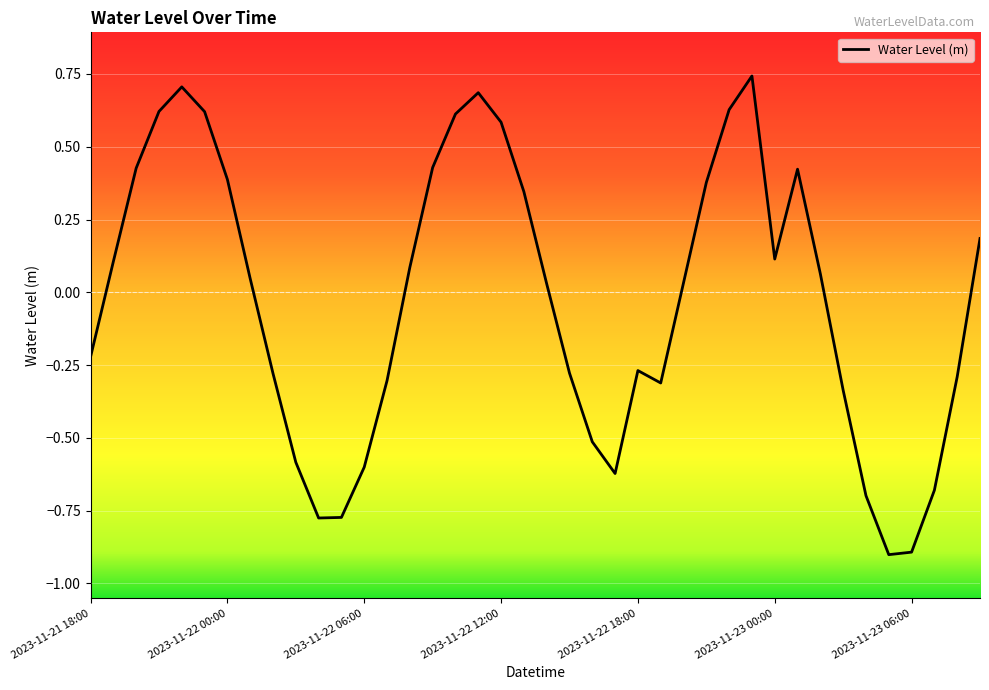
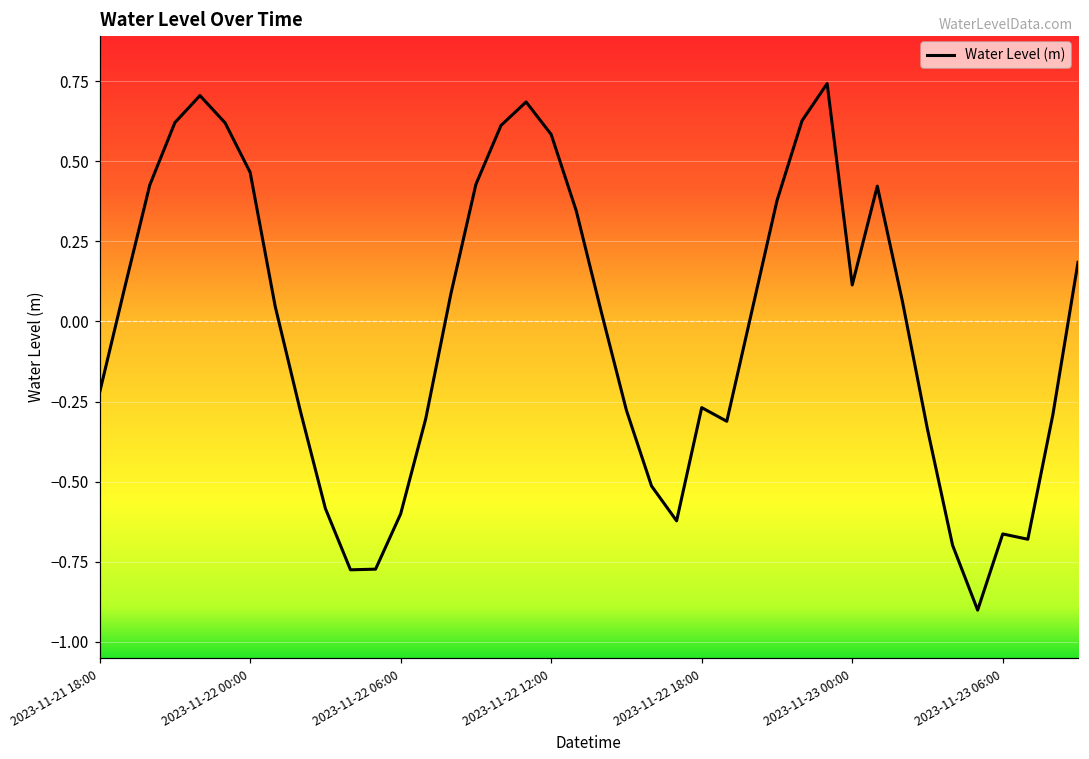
  {
    "2023-11-21 18:00": -0.22,
-   "2023-11-22 00:00": 0.39,
+   "2023-11-22 00:00": 0.47,
    "2023-11-22 06:00": -0.60,
    "2023-11-22 12:00": 0.58,
    "2023-11-22 18:00": -0.27,
    "2023-11-23 00:00": 0.11,
-   "2023-11-23 06:00": -0.89
+   "2023-11-23 06:00": -0.66
  }
